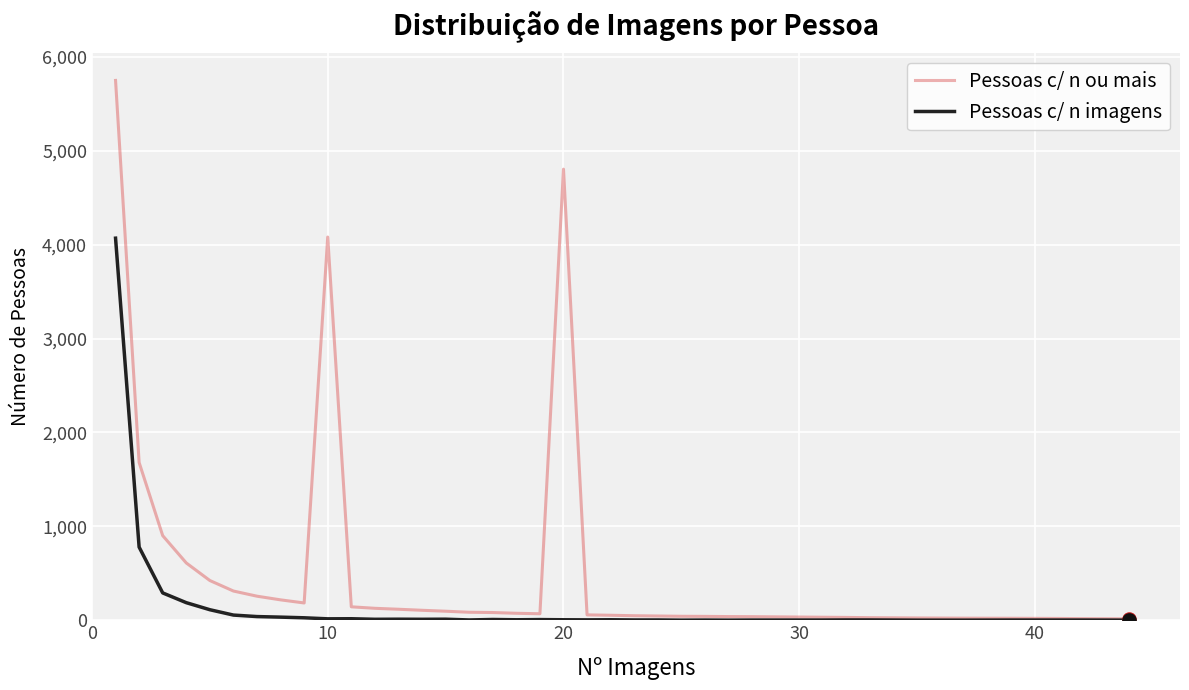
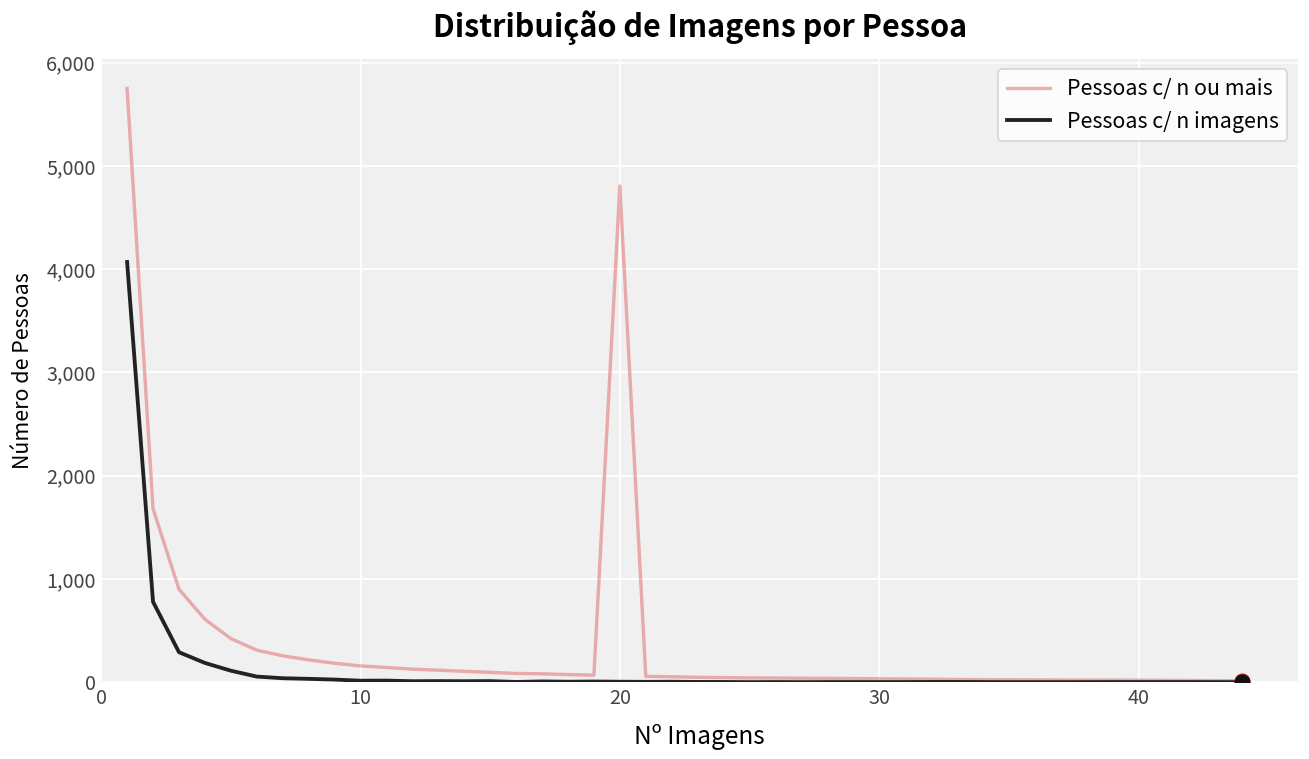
  {
    "Pessoas c/ n ou mais": {
-     "10": "4,100",
+     "10": "200",
      "20": "4,800",
      "30": "0"
    }
  }
